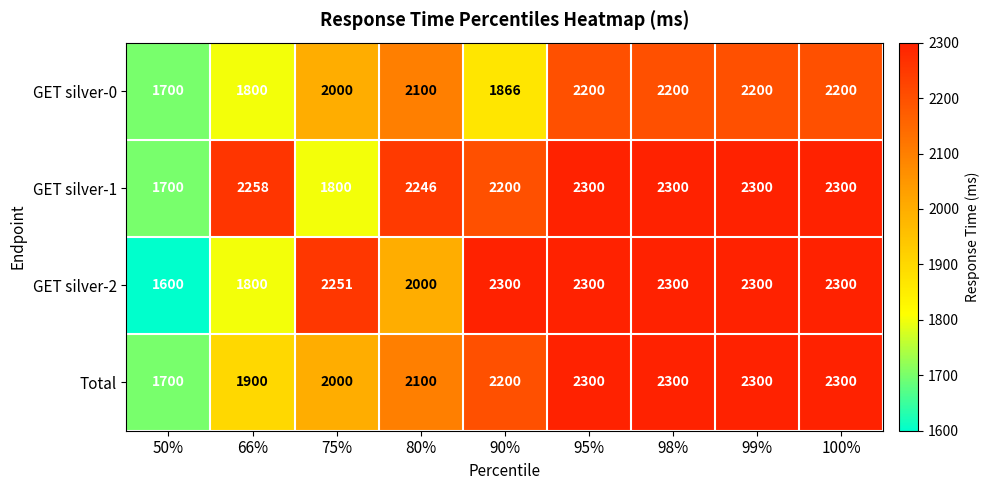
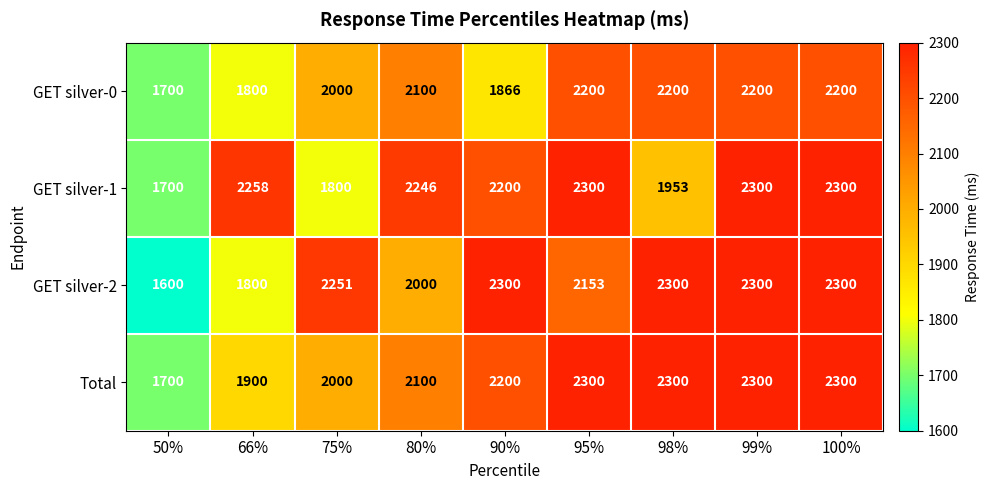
  {
    "GET silver-0": {
      "50%": 1700,
      "66%": 1800,
      "75%": 2000,
      "80%": 2100,
      "90%": 1866,
      "95%": 2200,
      "98%": 2200,
      "99%": 2200,
      "100%": 2200
    },
    "GET silver-1": {
      "50%": 1700,
      "66%": 2258,
      "75%": 1800,
      "80%": 2246,
      "90%": 2200,
      "95%": 2300,
-     "98%": 2300,
+     "98%": 1953,
      "99%": 2300,
      "100%": 2300
    },
    "GET silver-2": {
      "50%": 1600,
      "66%": 1800,
      "75%": 2251,
      "80%": 2000,
      "90%": 2300,
-     "95%": 2300,
+     "95%": 2153,
      "98%": 2300,
      "99%": 2300,
      "100%": 2300
    },
    "Total": {
      "50%": 1700,
      "66%": 1900,
      "75%": 2000,
      "80%": 2100,
      "90%": 2200,
      "95%": 2300,
      "98%": 2300,
      "99%": 2300,
      "100%": 2300
    }
  }
